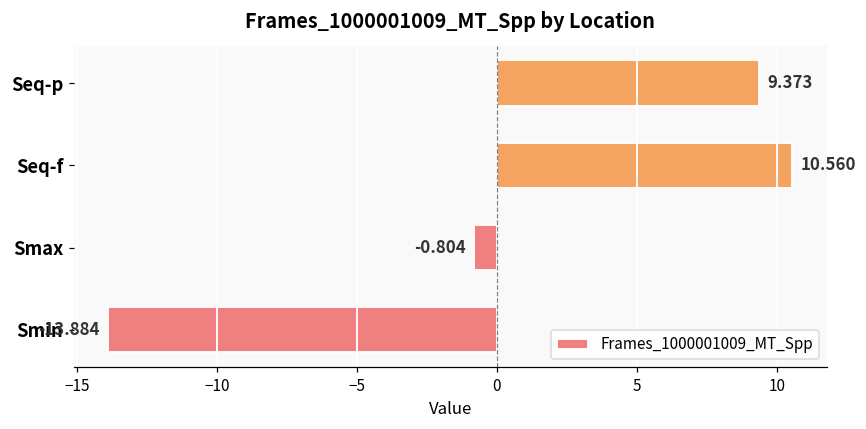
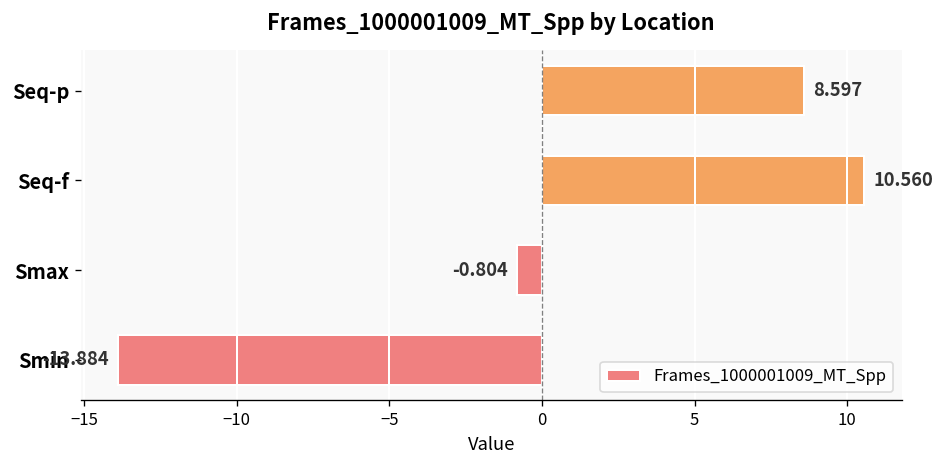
  {
-   "Seq-p": 9.373,
+   "Seq-p": 8.597,
    "Seq-f": 10.560,
    "Smax": -0.804,
    "Smin": -13.884
  }
